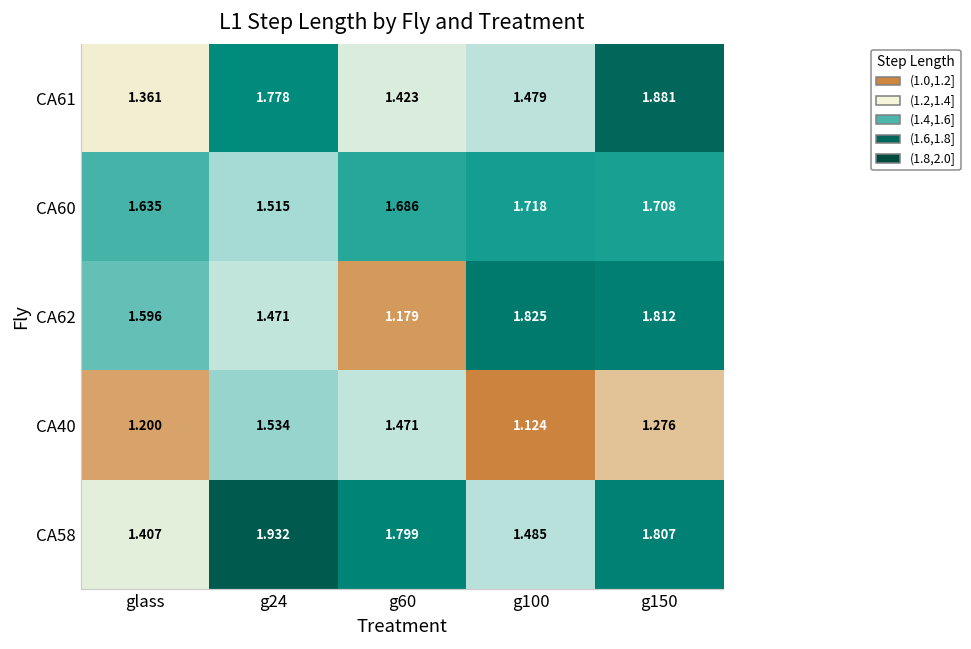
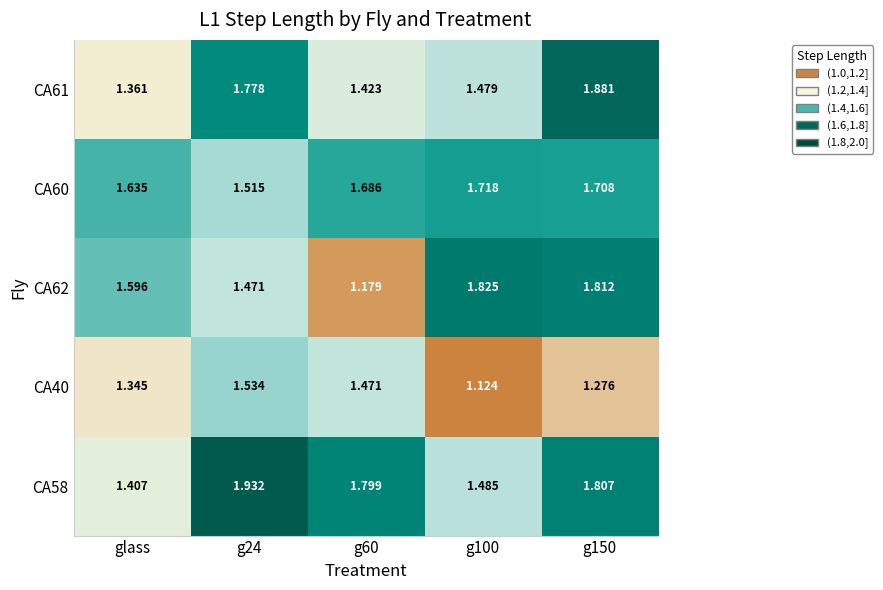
  {
    "CA61": {
      "glass": 1.361,
      "g24": 1.778,
      "g60": 1.423,
      "g100": 1.479,
      "g150": 1.881
    },
    "CA60": {
      "glass": 1.635,
      "g24": 1.515,
      "g60": 1.686,
      "g100": 1.718,
      "g150": 1.708
    },
    "CA62": {
      "glass": 1.596,
      "g24": 1.471,
      "g60": 1.179,
      "g100": 1.825,
      "g150": 1.812
    },
    "CA40": {
-     "glass": 1.200,
+     "glass": 1.345,
      "g24": 1.534,
      "g60": 1.471,
      "g100": 1.124,
      "g150": 1.276
    },
    "CA58": {
      "glass": 1.407,
      "g24": 1.932,
      "g60": 1.799,
      "g100": 1.485,
      "g150": 1.807
    }
  }
